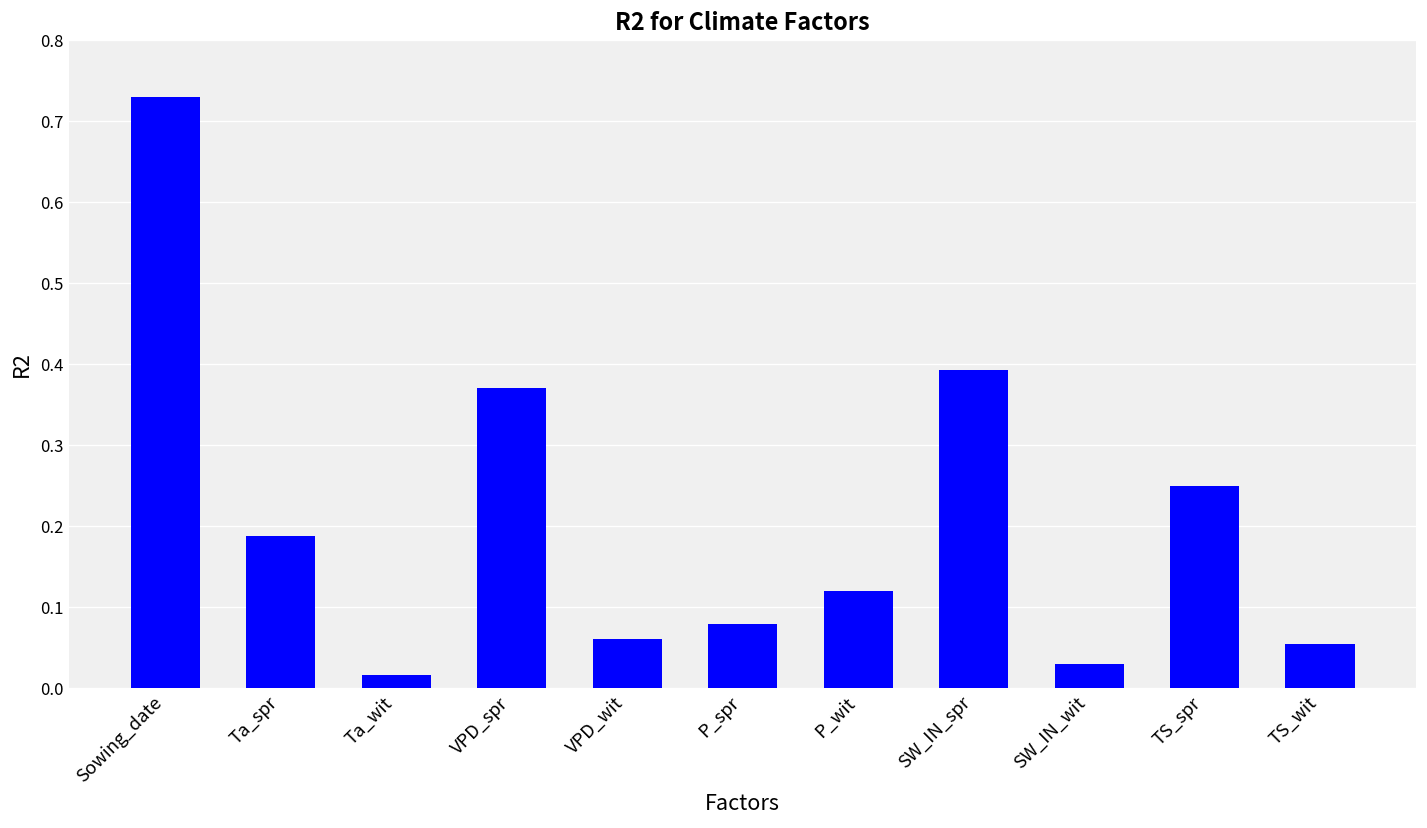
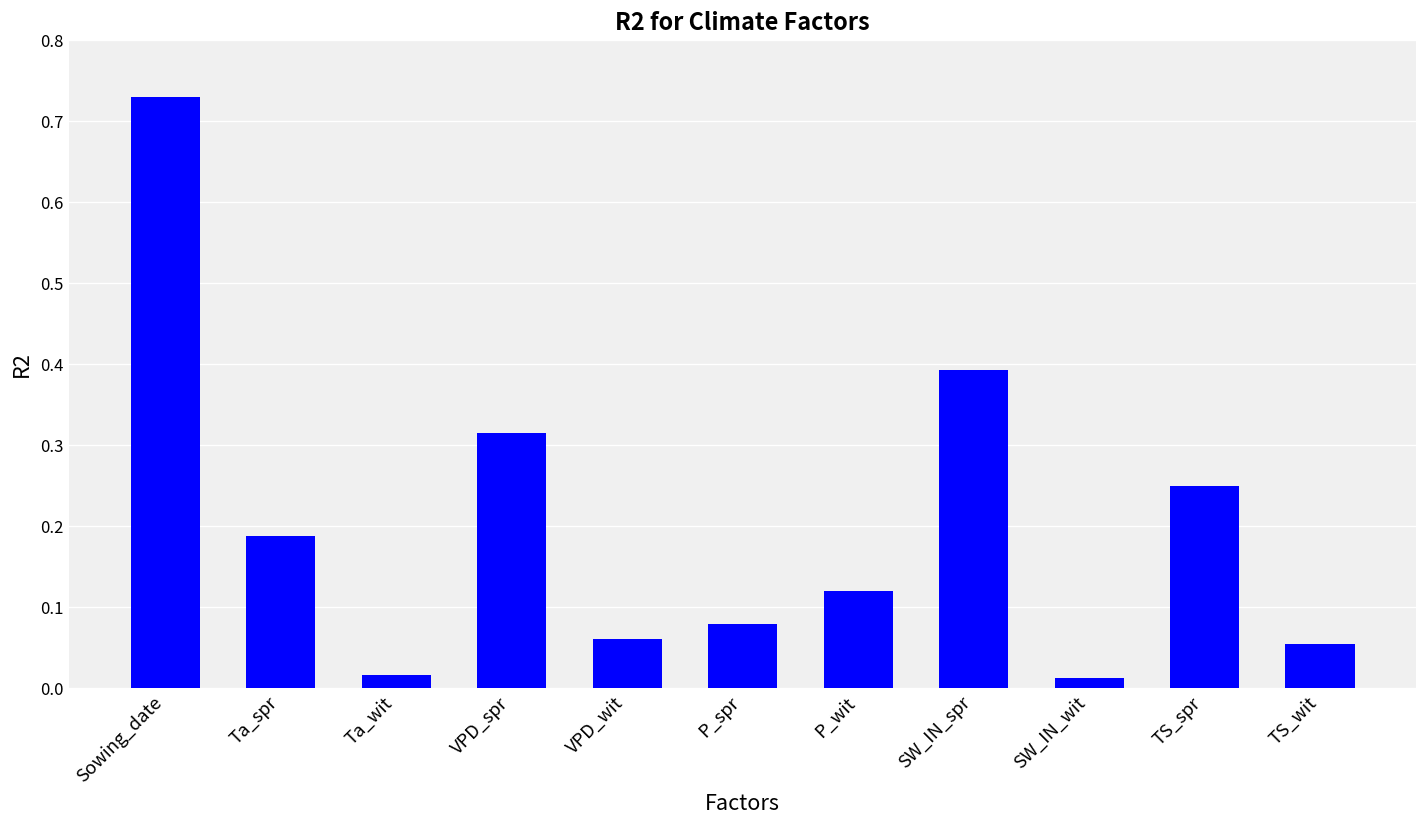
  {
    "Sowing_date": 0.73,
    "Ta_spr": 0.19,
    "Ta_wit": 0.02,
-   "VPD_spr": 0.37,
+   "VPD_spr": 0.32,
    "VPD_wit": 0.06,
    "P_spr": 0.08,
    "P_wit": 0.12,
    "SW_IN_spr": 0.39,
-   "SW_IN_wit": 0.03,
+   "SW_IN_wit": 0.01,
    "TS_spr": 0.25,
    "TS_wit": 0.05
  }
